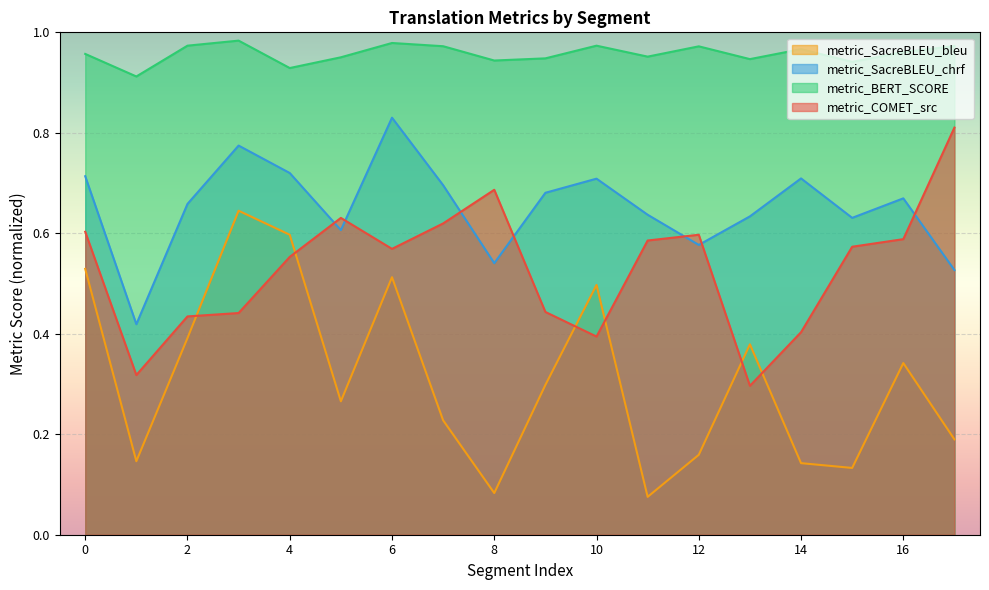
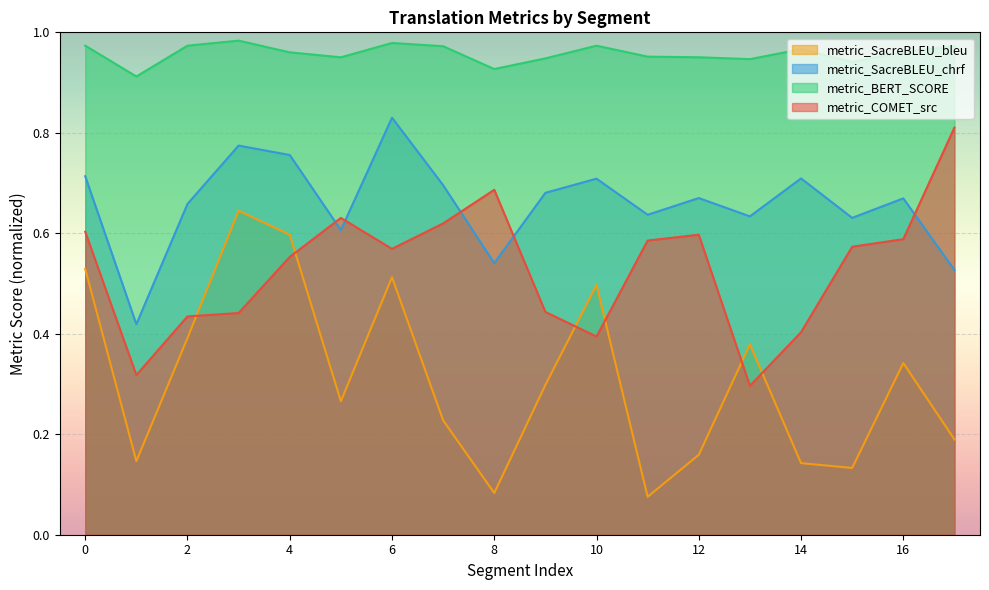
  {
    "metric_SacreBLEU_bleu": {
      "0": 0.53,
      "2": 0.39,
      "4": 0.60,
      "6": 0.51,
      "8": 0.08,
      "10": 0.50,
      "12": 0.16,
      "14": 0.14,
      "16": 0.34
    },
    "metric_SacreBLEU_chrf": {
      "0": 0.71,
      "2": 0.66,
-     "4": 0.72,
+     "4": 0.76,
      "6": 0.83,
      "8": 0.54,
      "10": 0.71,
-     "12": 0.58,
+     "12": 0.67,
      "14": 0.71,
      "16": 0.67
    },
    "metric_BERT_SCORE": {
-     "0": 0.96,
+     "0": 0.97,
      "2": 0.97,
-     "4": 0.93,
+     "4": 0.96,
      "6": 0.98,
-     "8": 0.94,
+     "8": 0.93,
      "10": 0.97,
-     "12": 0.97
+     "12": 0.95
    },
    "metric_COMET_src": {
      "0": 0.60,
      "2": 0.43,
      "4": 0.55,
      "6": 0.57,
      "8": 0.69,
      "10": 0.39,
      "12": 0.60,
      "14": 0.40,
      "16": 0.59
    }
  }
